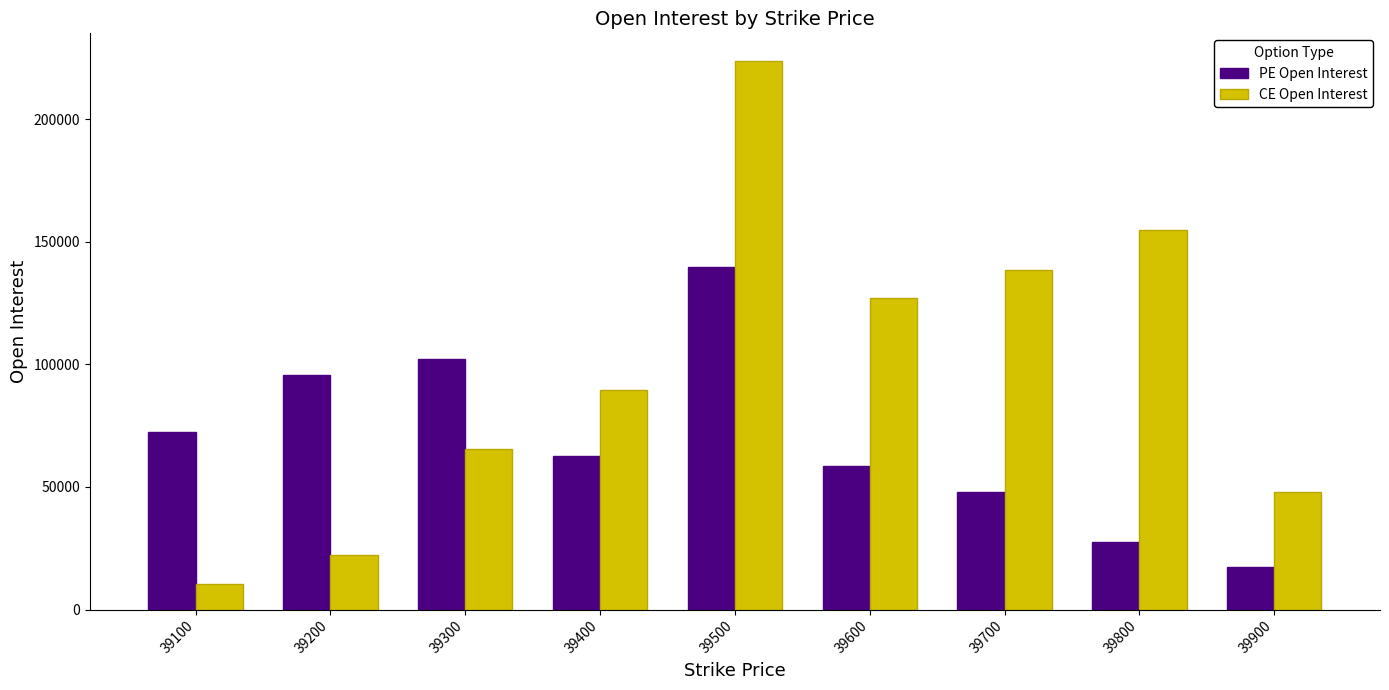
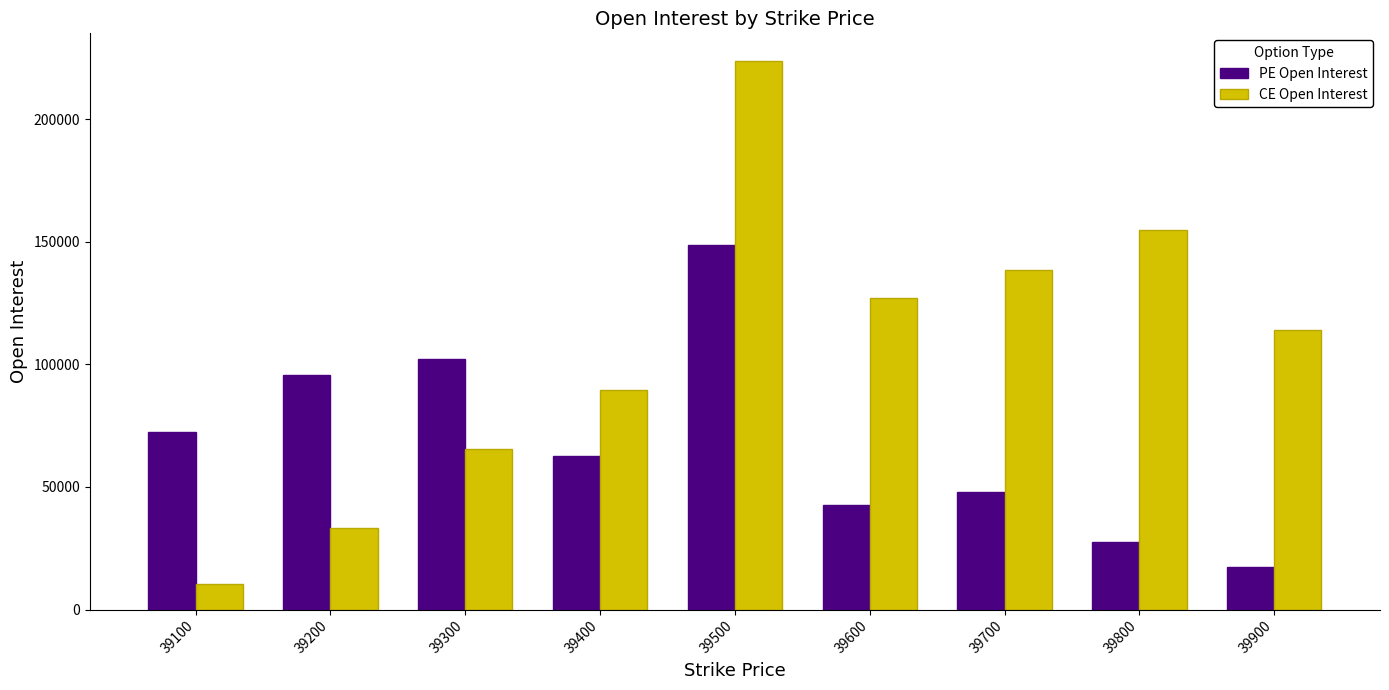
  {
    "PE Open Interest": {
      "39100": 72000,
      "39200": 96000,
      "39300": 102000,
      "39400": 62000,
-     "39500": 140000,
-     "39600": 59000,
+     "39500": 149000,
+     "39600": 43000,
      "39700": 48000,
      "39800": 28000,
      "39900": 17000
    },
    "CE Open Interest": {
      "39100": 11000,
-     "39200": 22000,
+     "39200": 33000,
      "39300": 66000,
      "39400": 89000,
      "39500": 224000,
      "39600": 127000,
      "39700": 139000,
      "39800": 155000,
-     "39900": 48000
+     "39900": 114000
    }
  }
